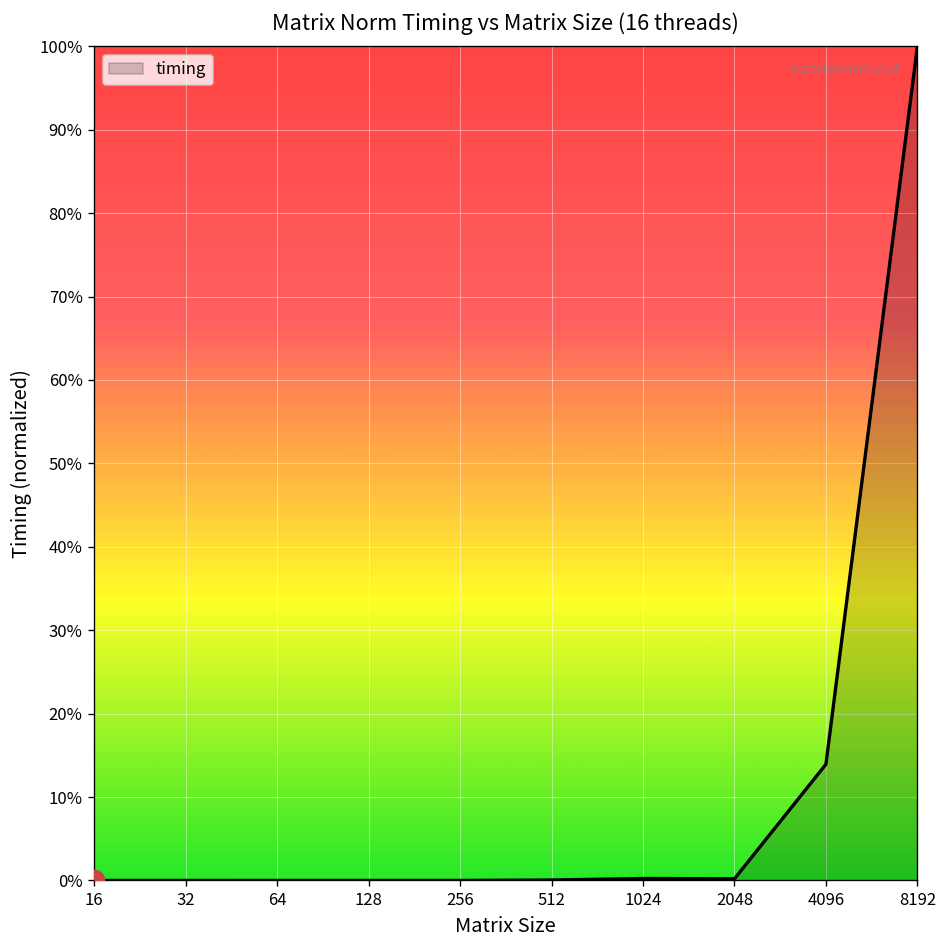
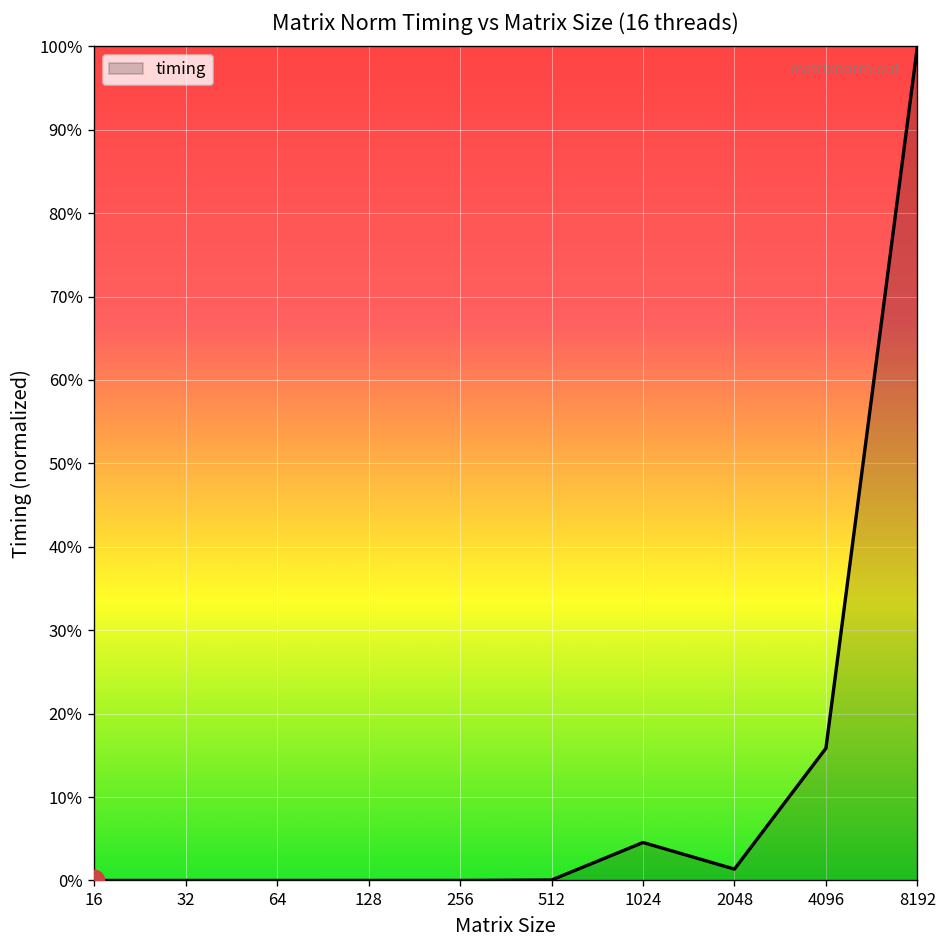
  {
    "timing": {
      "32": "0%",
      "64": "0%",
      "128": "0%",
      "256": "0%",
      "512": "0%",
-     "1024": "0%",
-     "2048": "0%",
-     "4096": "14%",
+     "1024": "5%",
+     "2048": "1%",
+     "4096": "16%",
      "8192": "100%"
    }
  }
